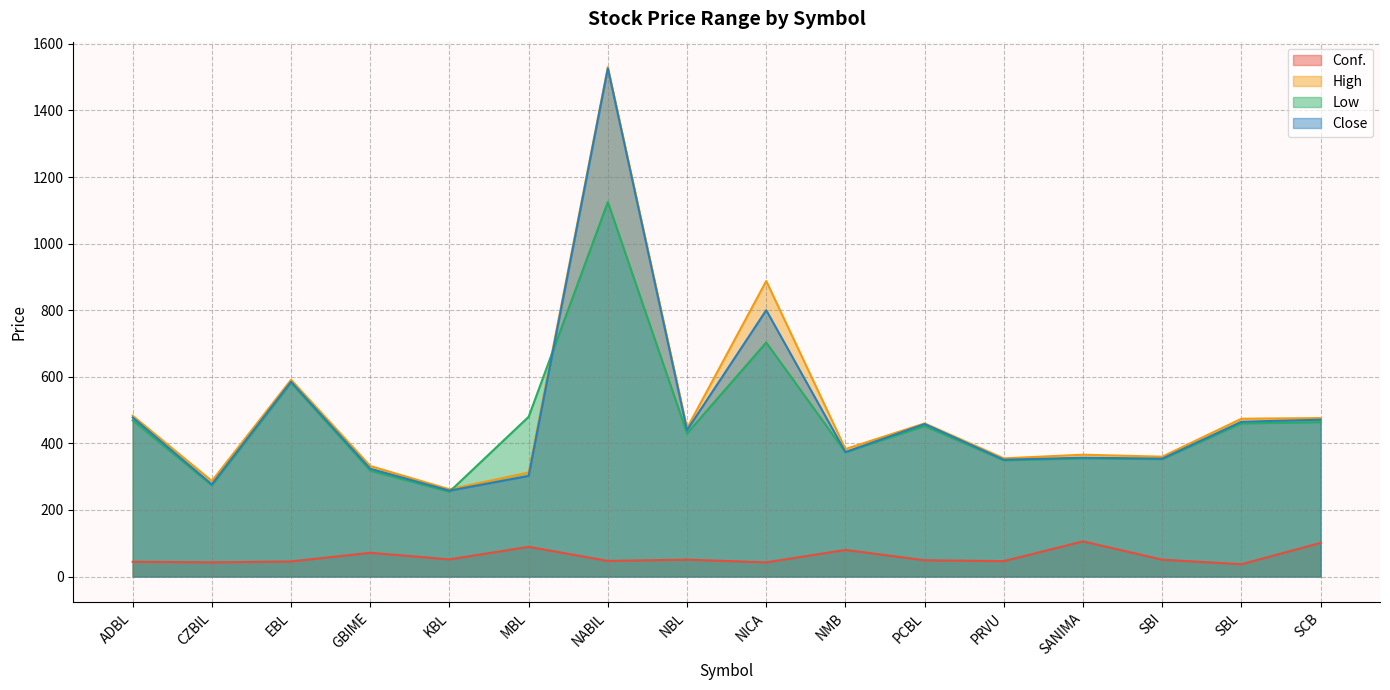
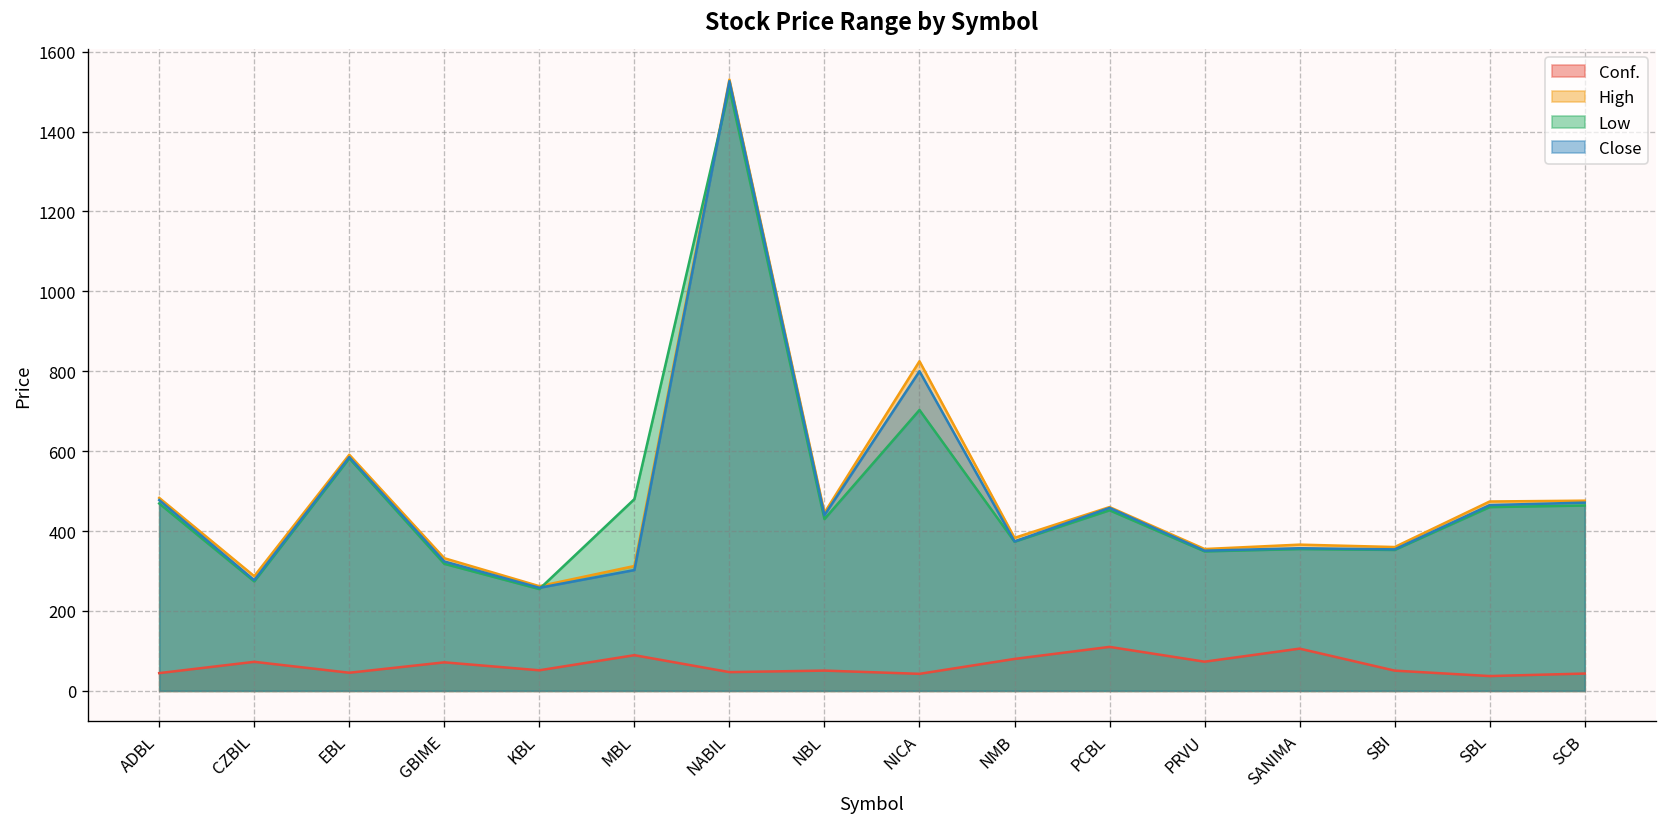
  {
    "Conf.": {
      "ADBL": 40,
-     "CZBIL": 40,
+     "CZBIL": 70,
      "EBL": 50,
      "GBIME": 70,
      "KBL": 50,
      "MBL": 90,
      "NABIL": 50,
      "NBL": 50,
      "NICA": 40,
      "NMB": 80,
-     "PCBL": 50,
-     "PRVU": 50,
+     "PCBL": 110,
+     "PRVU": 70,
      "SANIMA": 110,
      "SBI": 50,
      "SBL": 40,
-     "SCB": 100
+     "SCB": 40
    },
    "High": {
      "CZBIL": 290,
      "GBIME": 330,
      "MBL": 310,
-     "NICA": 890,
+     "NICA": 830,
      "NMB": 380,
      "SANIMA": 370,
      "SBL": 470
    },
    "Low": {
      "ADBL": 470,
      "MBL": 480,
-     "NABIL": 1120,
+     "NABIL": 1510,
      "NBL": 430,
      "NICA": 700
    },
    "Close": {
      "MBL": 300,
      "NICA": 800
    }
  }
